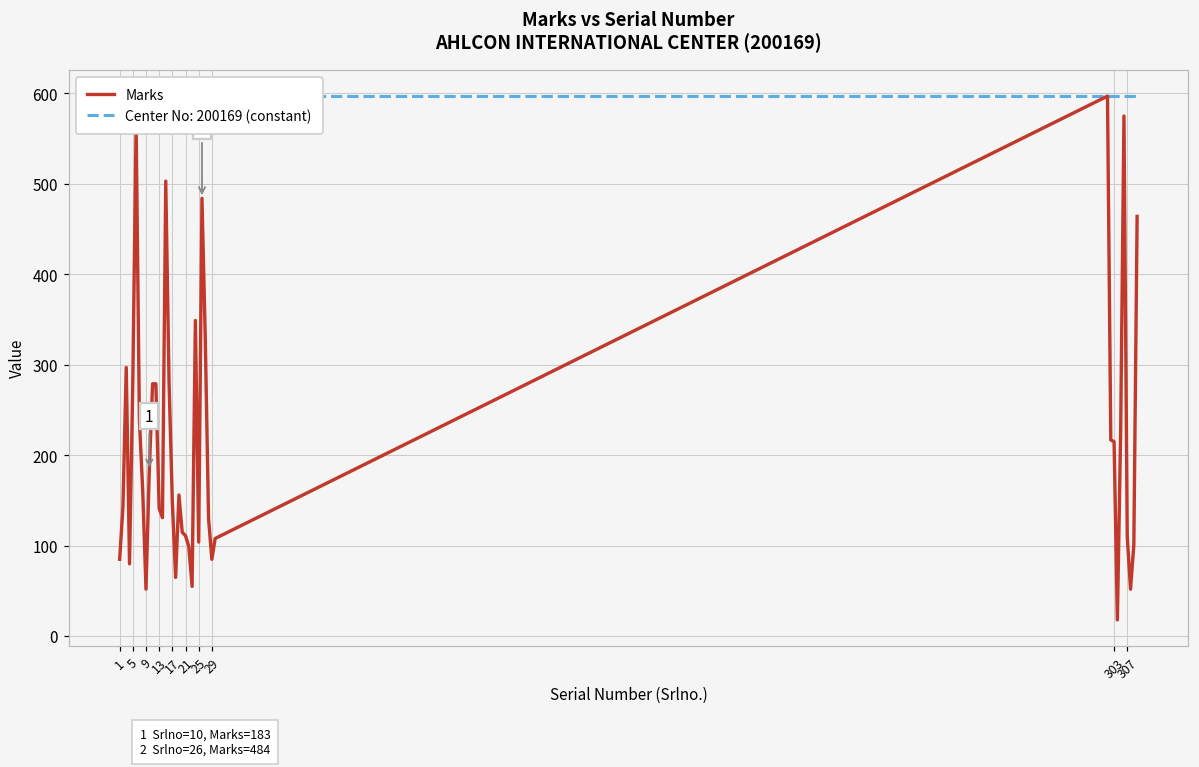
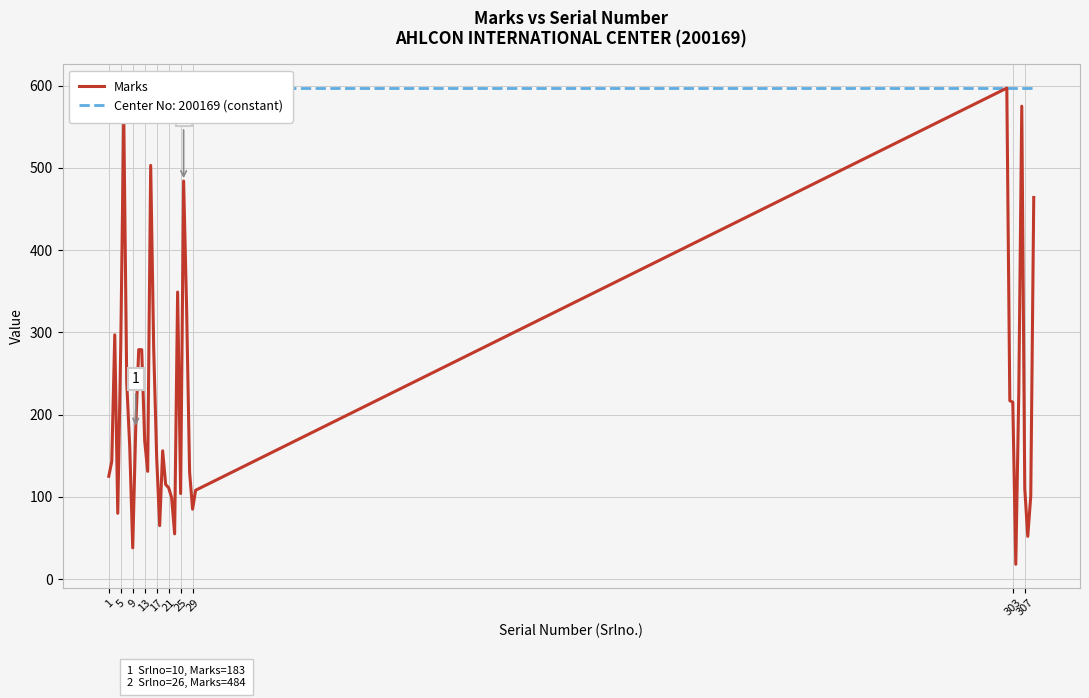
  {
    "Marks": {
-     "1": 90,
+     "1": 130,
      "5": 280,
-     "9": 50,
-     "13": 140,
+     "9": 40,
+     "13": 170,
      "17": 150,
      "21": 110,
      "25": 100,
      "29": 90,
      "303": 220,
      "307": 110
    },
    "Center No: 200169 (constant)": {
      "303": 600,
      "307": 600
    }
  }
